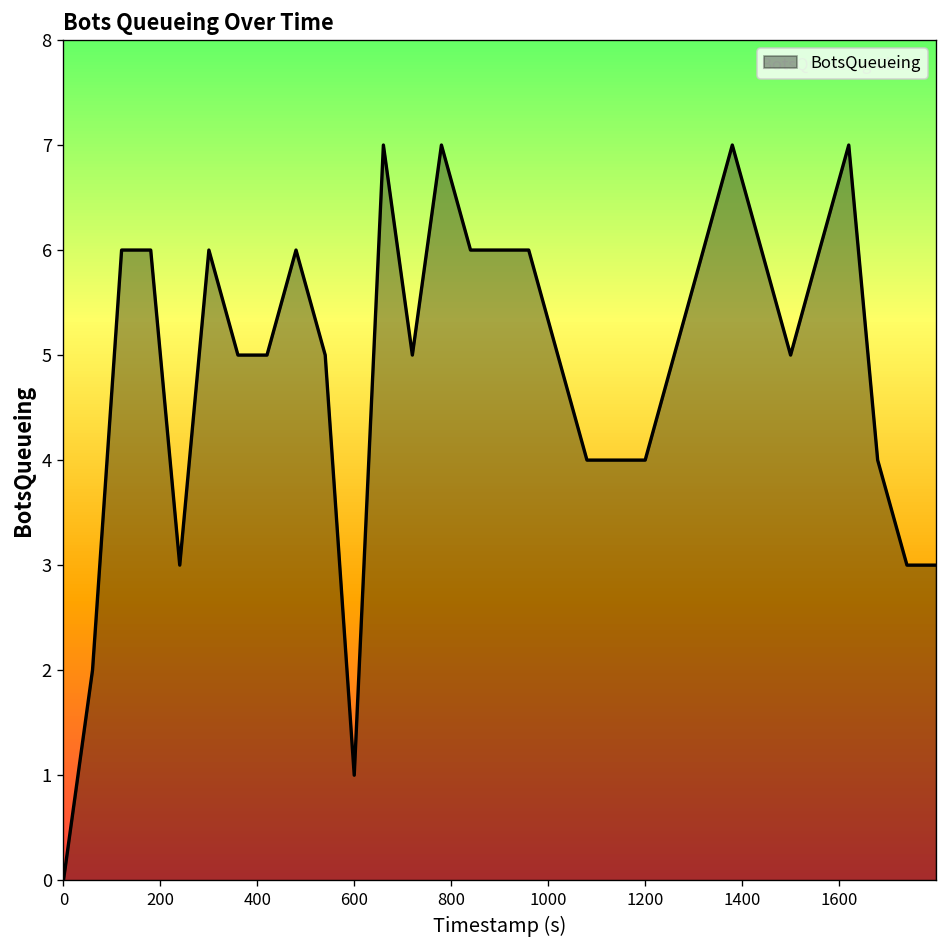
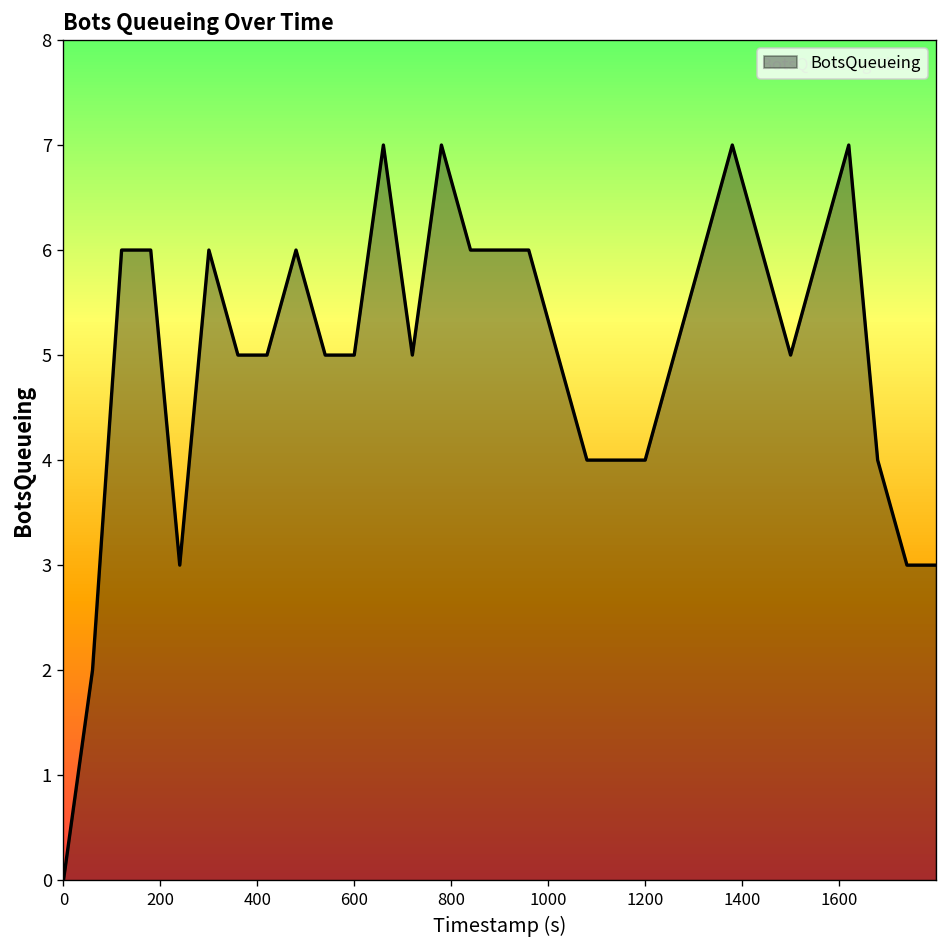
  {
    "0": 0,
-   "600": 1,
+   "600": 5,
    "1200": 4
  }
